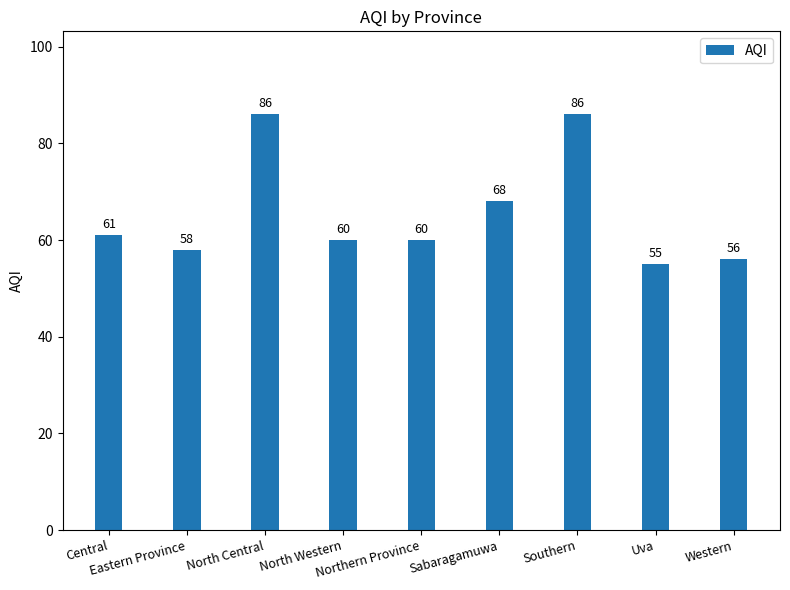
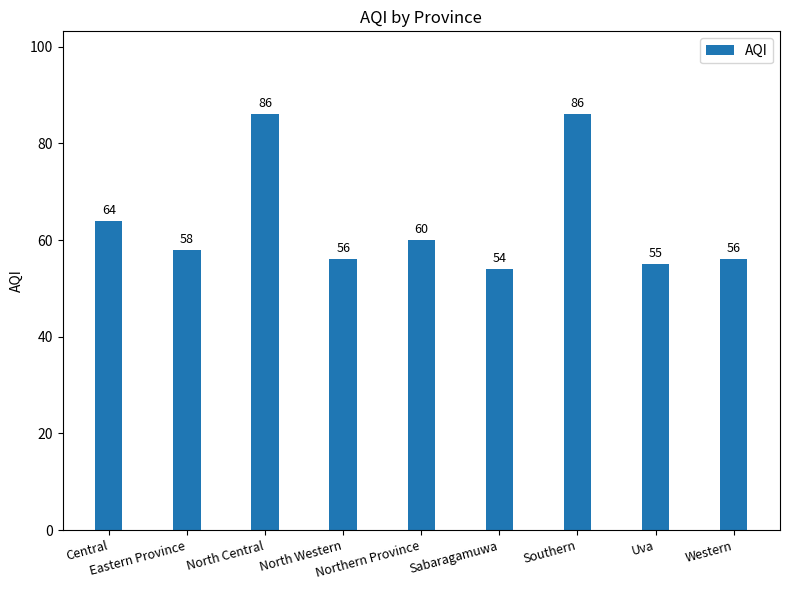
  {
-   "Central": 61,
+   "Central": 64,
    "Eastern Province": 58,
    "North Central": 86,
-   "North Western": 60,
+   "North Western": 56,
    "Northern Province": 60,
-   "Sabaragamuwa": 68,
+   "Sabaragamuwa": 54,
    "Southern": 86,
    "Uva": 55,
    "Western": 56
  }
